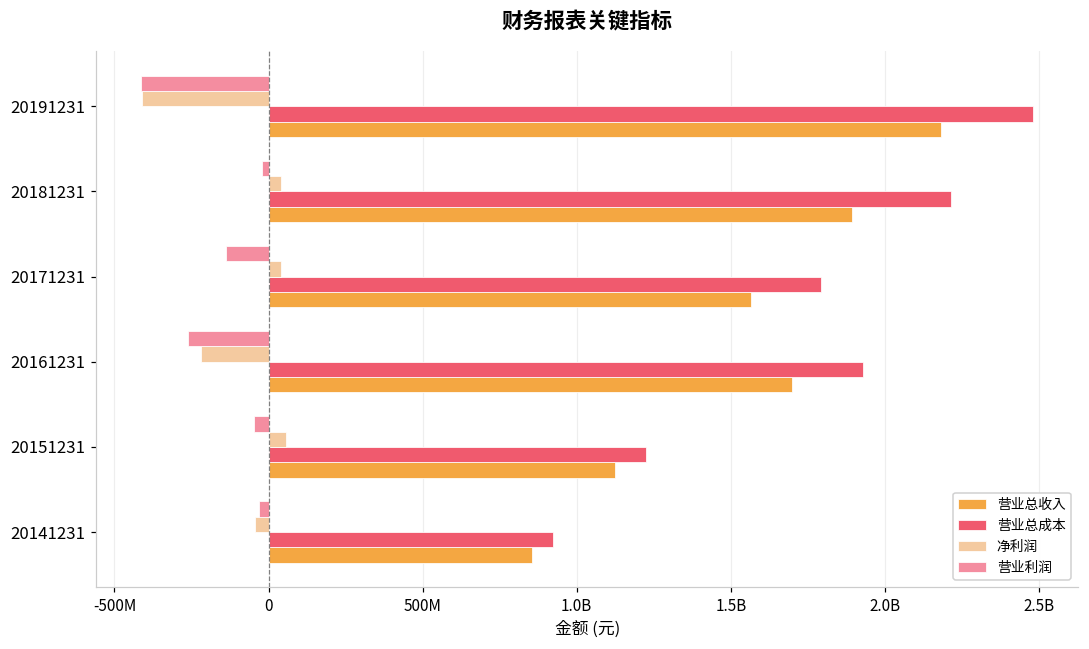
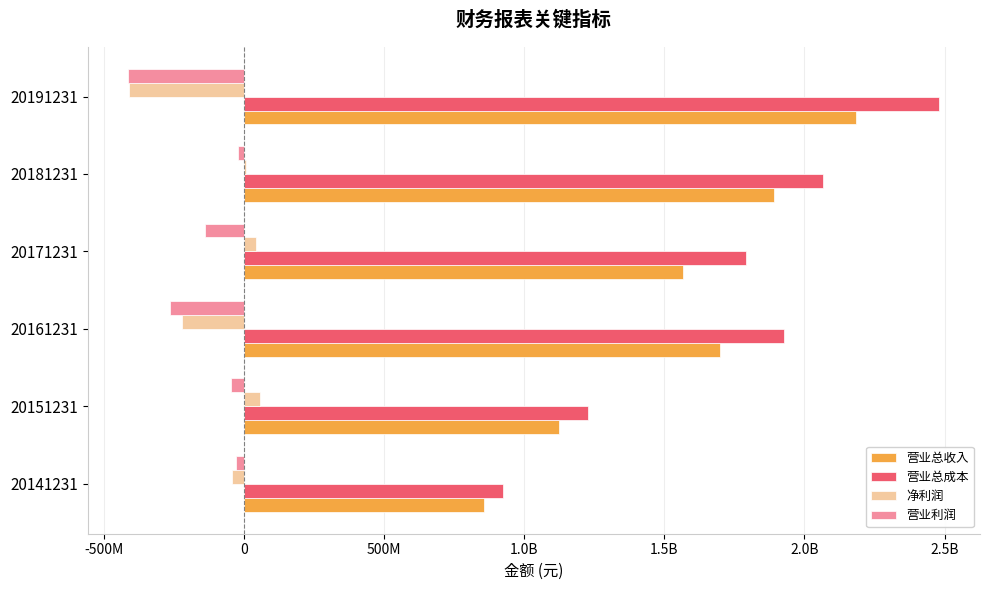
  {
    "营业总收入": {
      "20191231": 2180000000,
      "20181231": 1890000000,
      "20171231": 1570000000,
      "20161231": 1700000000,
      "20151231": 1120000000,
      "20141231": 850000000
    },
    "营业总成本": {
      "20191231": 2480000000,
-     "20181231": 2210000000,
+     "20181231": 2060000000,
      "20171231": 1790000000,
      "20161231": 1930000000,
      "20151231": 1230000000,
      "20141231": 920000000
    },
    "净利润": {
      "20191231": -410000000,
-     "20181231": 40000000,
+     "20181231": 10000000,
      "20171231": 40000000,
      "20161231": -220000000,
      "20151231": 60000000,
      "20141231": -40000000
    },
    "营业利润": {
      "20191231": -410000000,
      "20181231": -20000000,
      "20171231": -140000000,
      "20161231": -260000000,
      "20151231": -50000000,
      "20141231": -30000000
    }
  }
